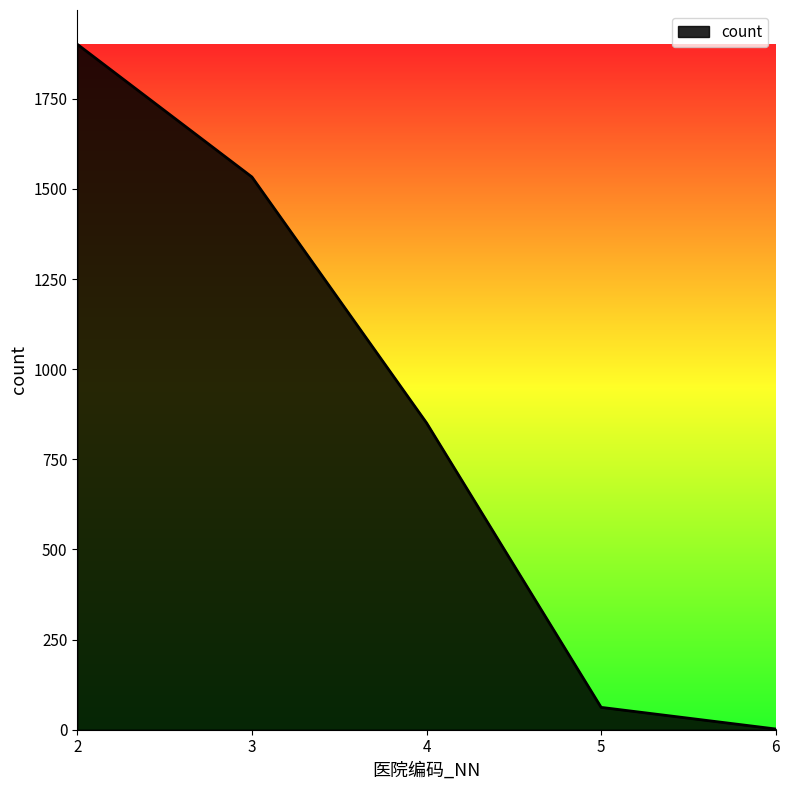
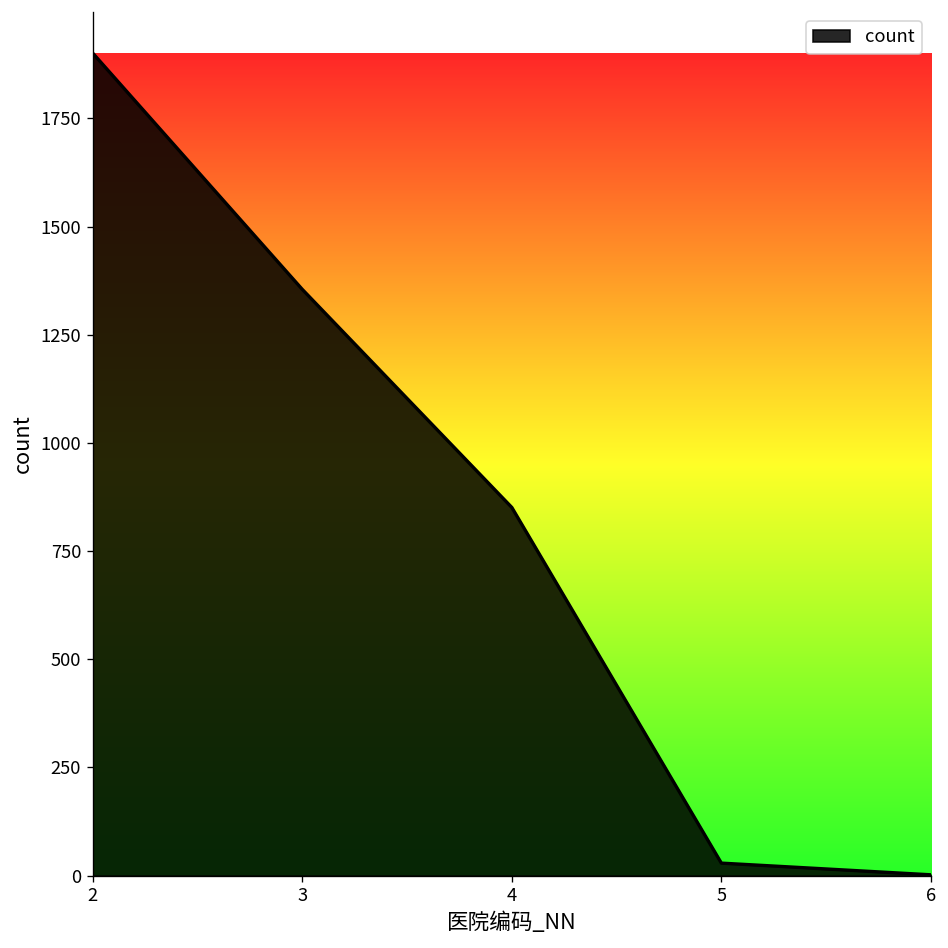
  {
    "2": 1900,
-   "3": 1530,
+   "3": 1360,
    "4": 850,
-   "5": 60,
+   "5": 30,
    "6": 0
  }
